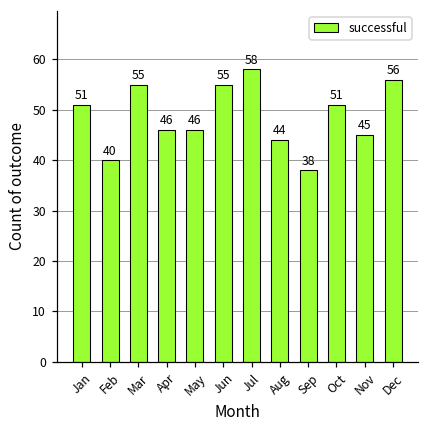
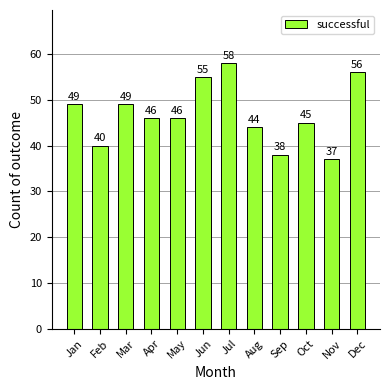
  {
-   "Jan": 51,
+   "Jan": 49,
    "Feb": 40,
-   "Mar": 55,
+   "Mar": 49,
    "Apr": 46,
    "May": 46,
    "Jun": 55,
    "Jul": 58,
    "Aug": 44,
    "Sep": 38,
-   "Oct": 51,
-   "Nov": 45,
+   "Oct": 45,
+   "Nov": 37,
    "Dec": 56
  }
